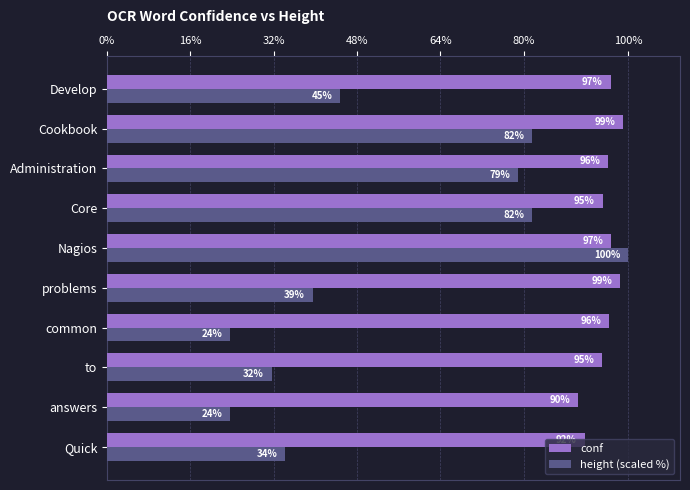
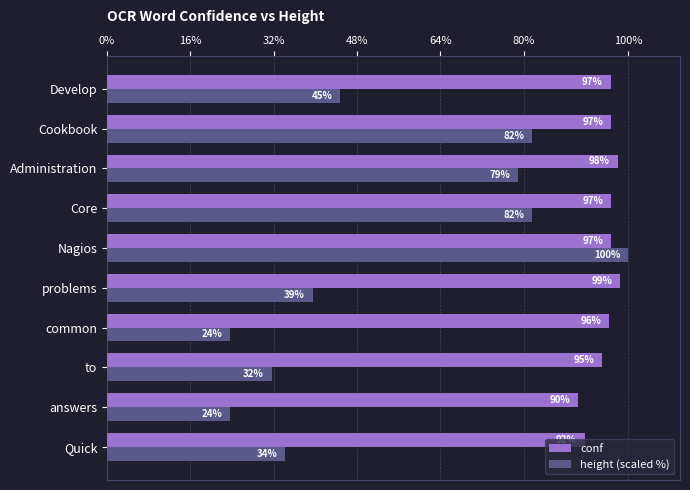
  {
    "conf": {
      "Develop": "97%",
-     "Cookbook": "99%",
-     "Administration": "96%",
-     "Core": "95%",
+     "Cookbook": "97%",
+     "Administration": "98%",
+     "Core": "97%",
      "Nagios": "97%",
      "problems": "99%",
      "common": "96%",
      "to": "95%",
      "answers": "90%"
    },
    "height (scaled %)": {
      "Develop": "45%",
      "Cookbook": "82%",
      "Administration": "79%",
      "Core": "82%",
      "Nagios": "100%",
      "problems": "39%",
      "common": "24%",
      "to": "32%",
      "answers": "24%",
      "Quick": "34%"
    }
  }
